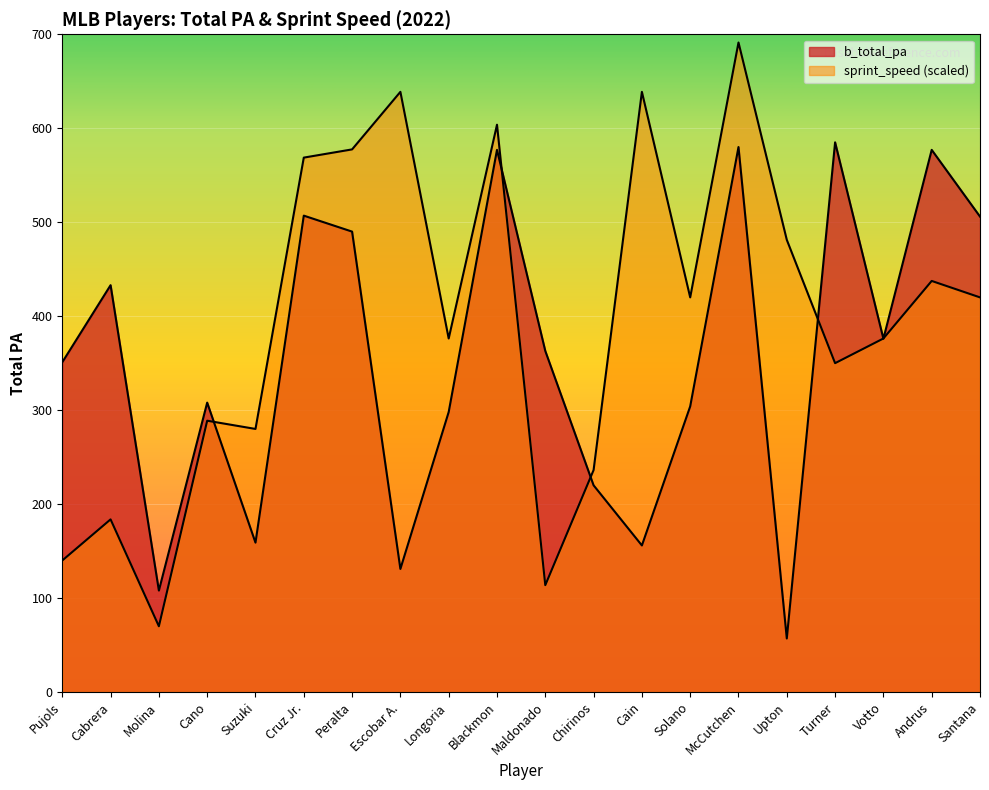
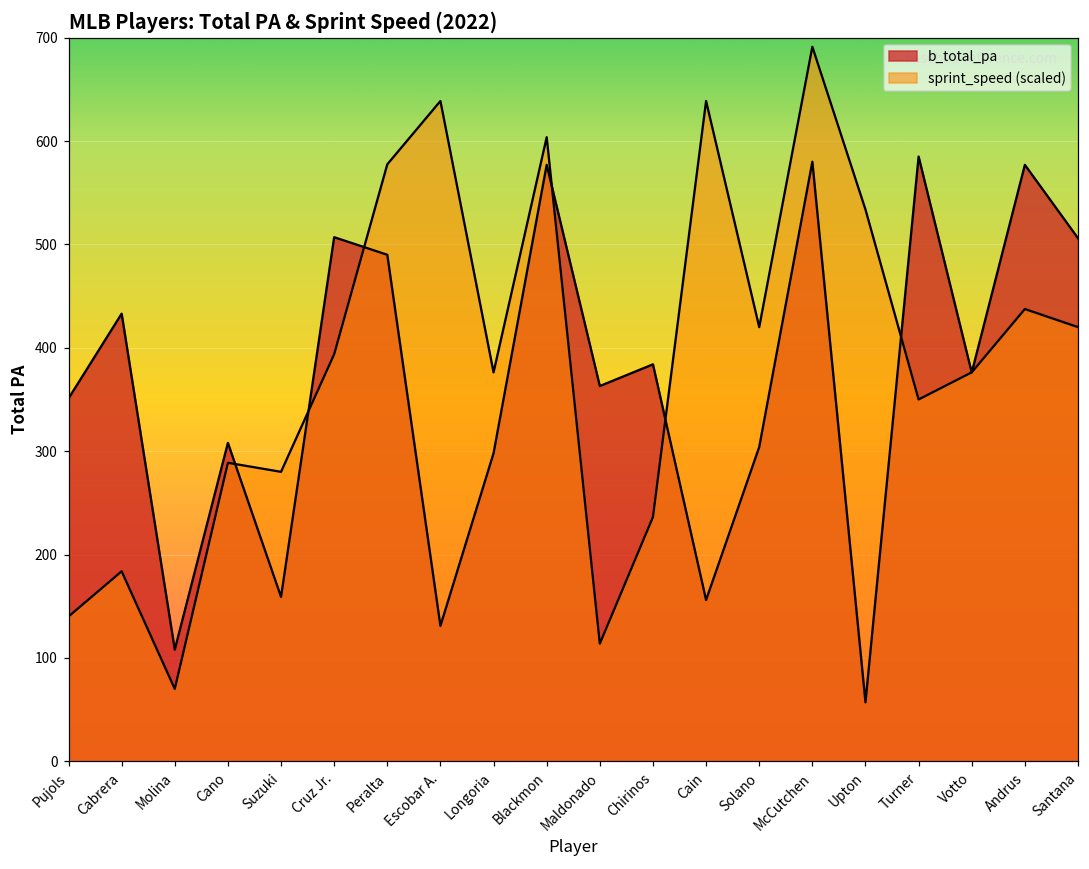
  {
    "b_total_pa": {
      "Pujols": 350,
      "Cabrera": 430,
      "Molina": 110,
      "Cano": 310,
      "Suzuki": 160,
      "Cruz Jr.": 510,
      "Peralta": 490,
      "Escobar A.": 130,
      "Longoria": 300,
      "Blackmon": 580,
      "Maldonado": 360,
-     "Chirinos": 220,
+     "Chirinos": 380,
      "Cain": 160,
      "Solano": 300,
      "McCutchen": 580,
      "Upton": 60,
      "Turner": 590,
      "Andrus": 580,
      "Santana": 510
    },
    "sprint_speed (scaled)": {
      "Pujols": 140,
      "Cabrera": 180,
      "Molina": 70,
      "Cano": 290,
      "Suzuki": 280,
-     "Cruz Jr.": 570,
+     "Cruz Jr.": 390,
      "Peralta": 580,
      "Escobar A.": 640,
      "Longoria": 380,
      "Blackmon": 600,
      "Maldonado": 110,
      "Chirinos": 240,
      "Cain": 640,
      "Solano": 420,
      "McCutchen": 690,
-     "Upton": 480,
+     "Upton": 530,
      "Turner": 350,
      "Andrus": 440,
      "Santana": 420
    }
  }
